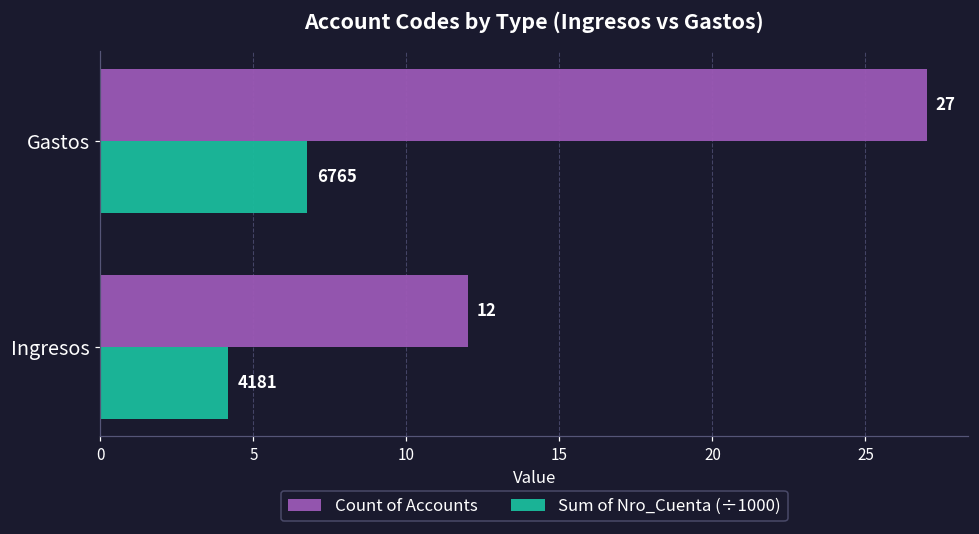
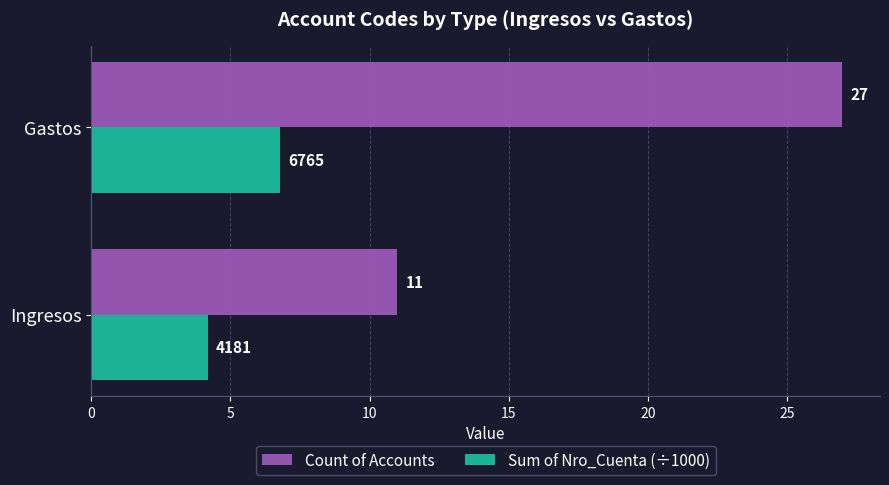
  {
    "Count of Accounts": {
      "Gastos": 27,
-     "Ingresos": 12
+     "Ingresos": 11
    }
  }
